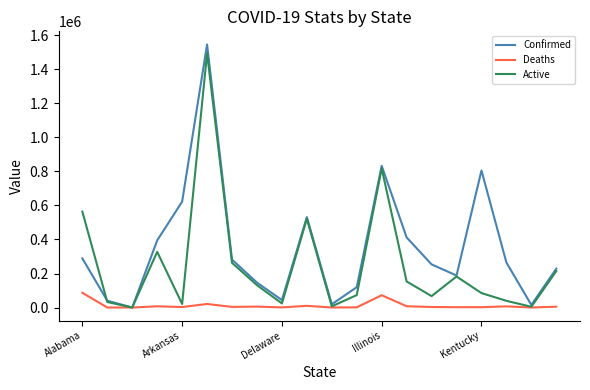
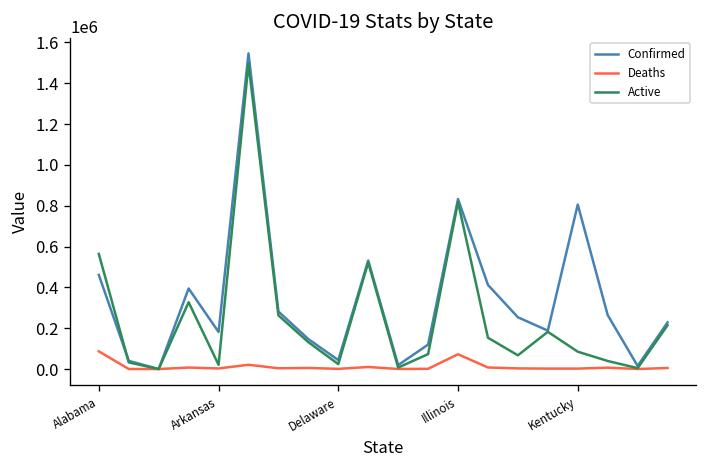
  {
    "Confirmed": {
-     "Alabama": 290000,
-     "Arkansas": 620000,
+     "Alabama": 460000,
+     "Arkansas": 180000,
      "Delaware": 40000,
      "Illinois": 830000,
      "Kentucky": 810000
    },
    "Deaths": {
      "Alabama": 90000,
      "Arkansas": 0,
      "Delaware": 0,
      "Illinois": 70000,
      "Kentucky": 0
    },
    "Active": {
      "Alabama": 560000,
      "Arkansas": 20000,
      "Delaware": 20000,
      "Illinois": 820000,
      "Kentucky": 90000
    }
  }
